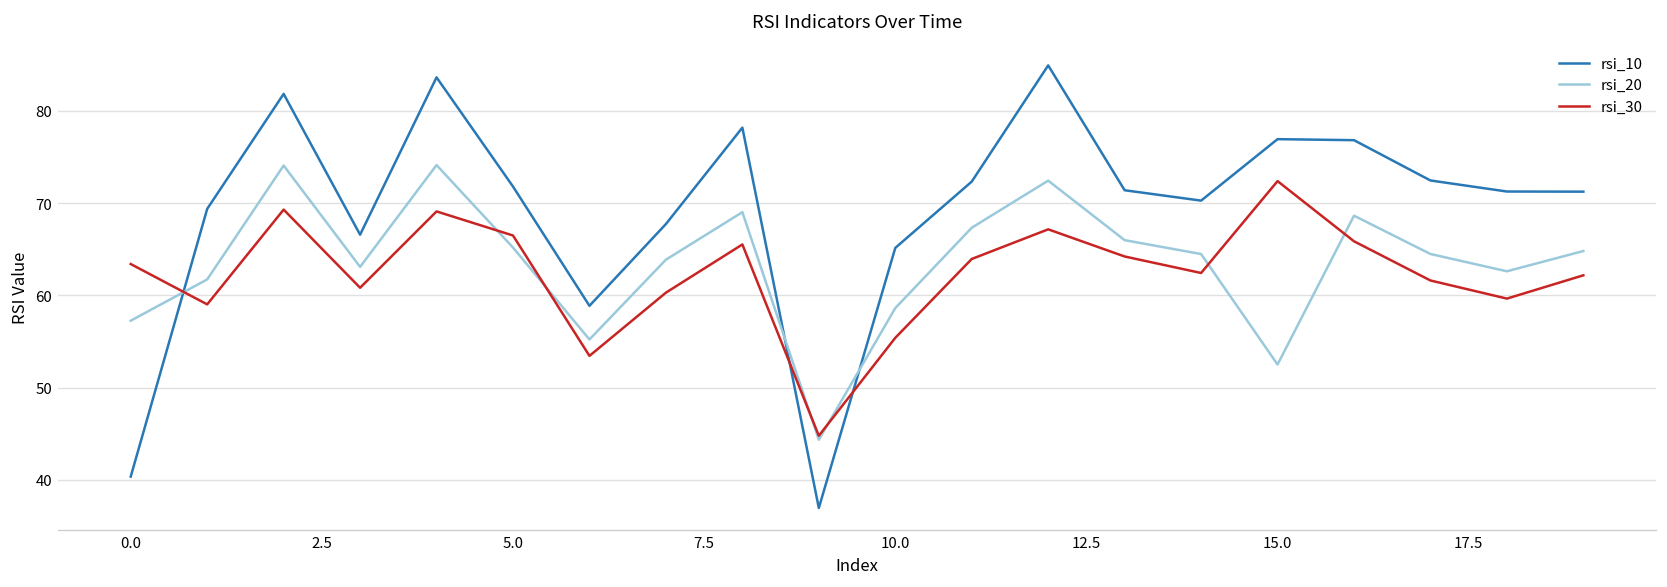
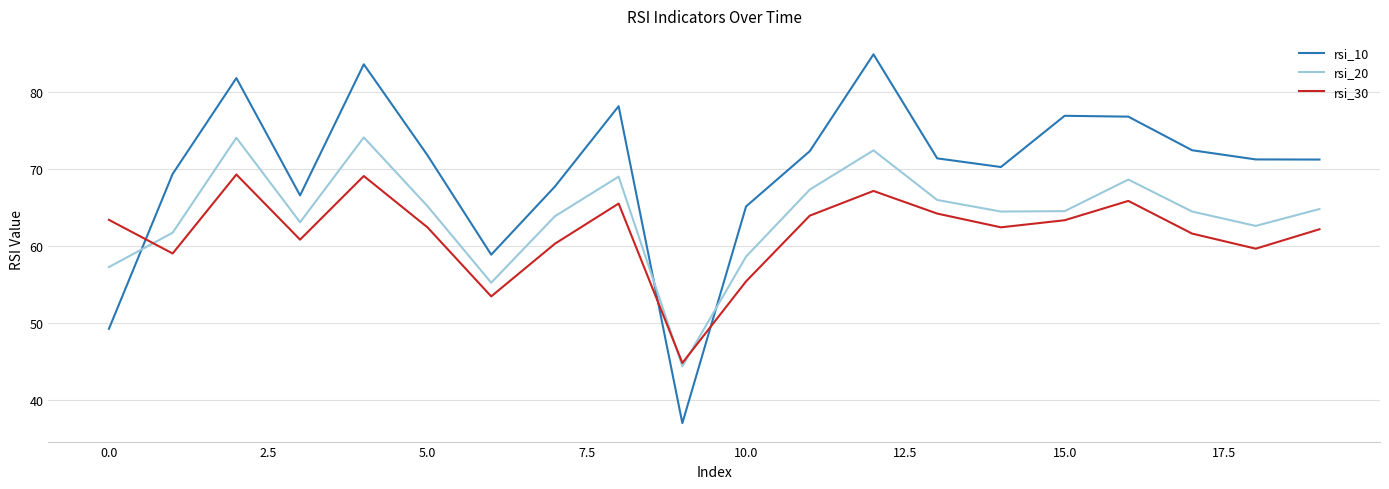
  {
    "rsi_10": {
-     "0.0": 40,
+     "0.0": 49,
      "5.0": 72,
      "10.0": 65,
      "15.0": 77
    },
    "rsi_20": {
      "0.0": 57,
      "5.0": 65,
      "10.0": 59,
-     "15.0": 53
+     "15.0": 65
    },
    "rsi_30": {
      "0.0": 63,
-     "5.0": 66,
+     "5.0": 62,
      "10.0": 55,
-     "15.0": 72
+     "15.0": 63
    }
  }
